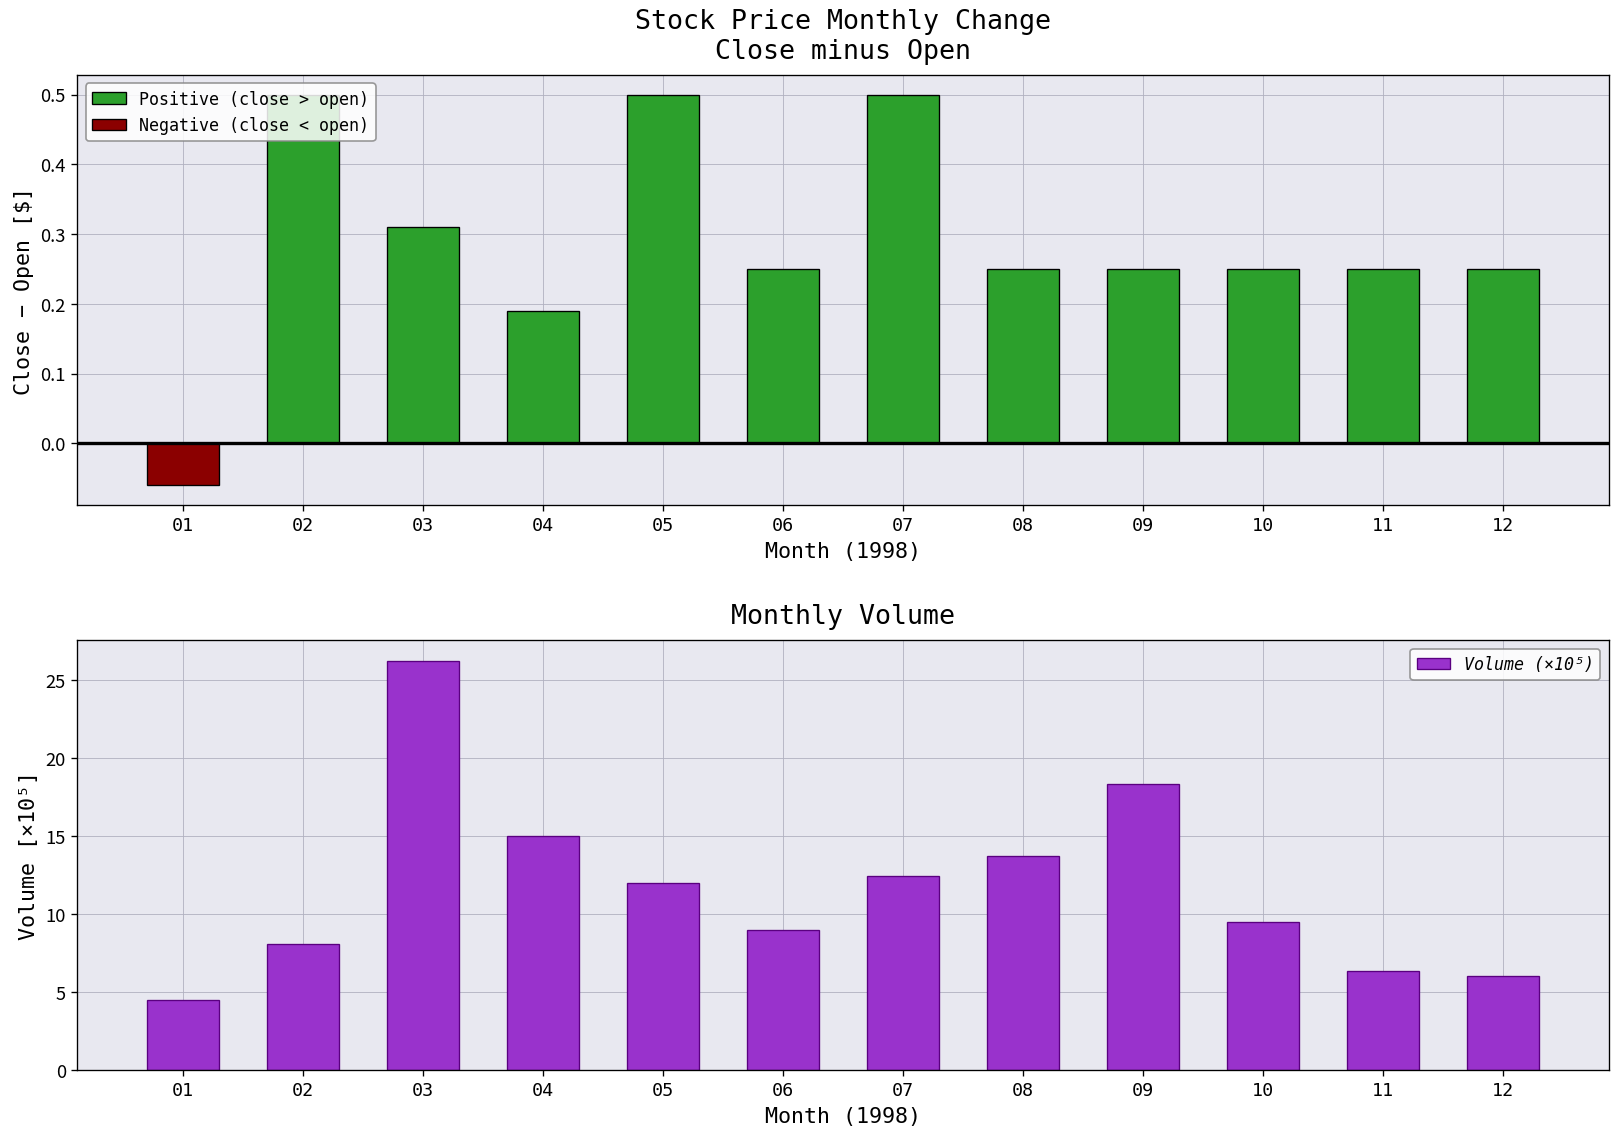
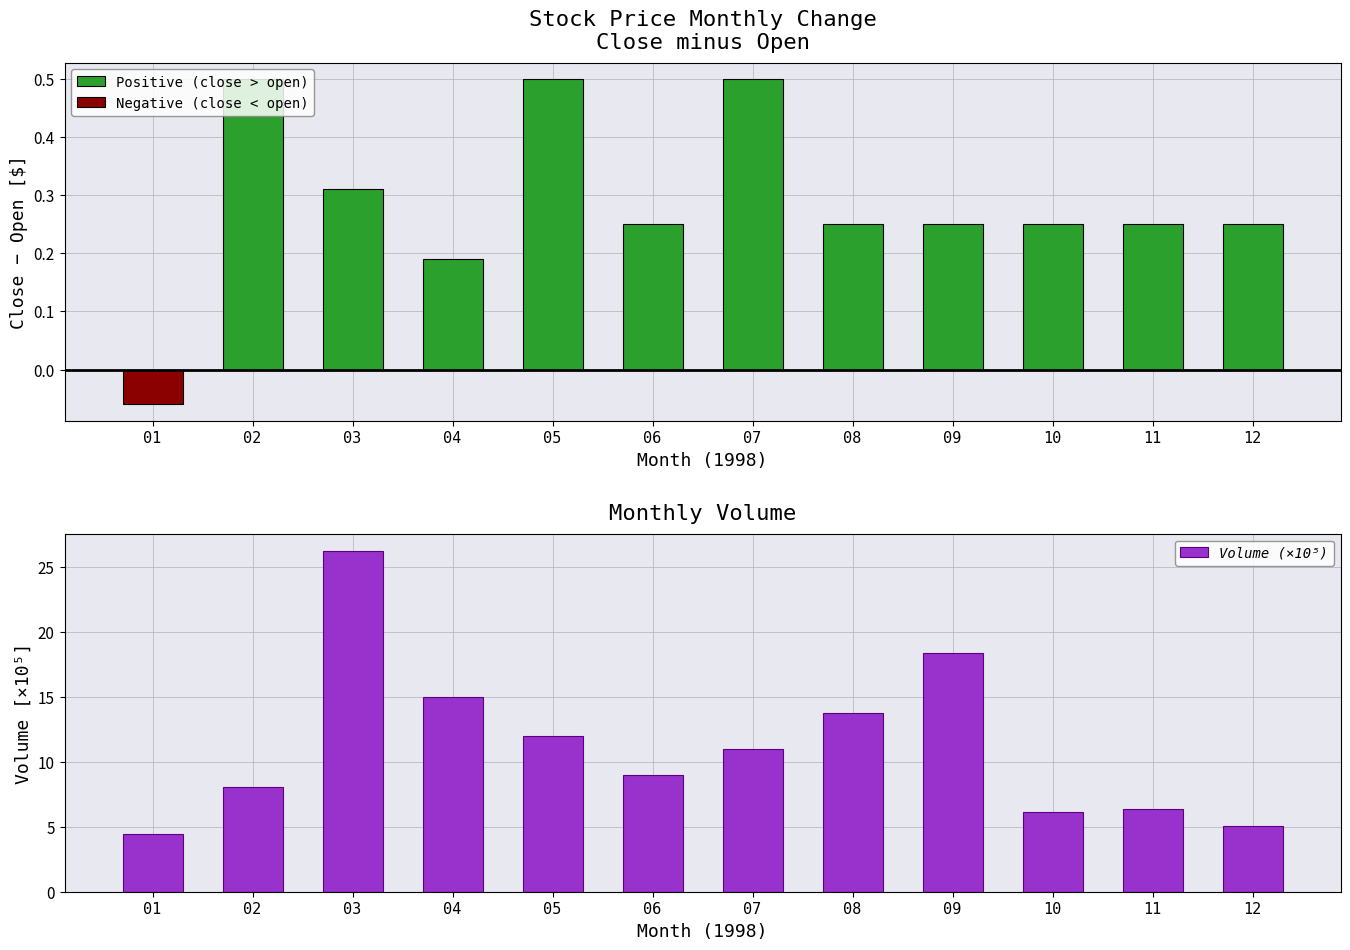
  {
    "Stock Price Monthly Change Close minus Open": {
      "Positive (close > open)": {
        "03": 0.31,
        "04": 0.19,
        "05": 0.50,
        "06": 0.25,
        "07": 0.50,
        "08": 0.25,
        "09": 0.25,
        "10": 0.25,
        "11": 0.25,
        "12": 0.25
      },
      "Negative (close < open)": {
        "01": -0.06
      }
    },
    "Monthly Volume": {
      "01": 4.5,
      "02": 8.1,
      "03": 26.2,
      "04": 15.0,
      "05": 12.0,
      "06": 9.0,
-     "07": 12.4,
+     "07": 11.0,
      "08": 13.7,
      "09": 18.3,
-     "10": 9.5,
+     "10": 6.1,
      "11": 6.4,
-     "12": 6.0
+     "12": 5.1
    }
  }
